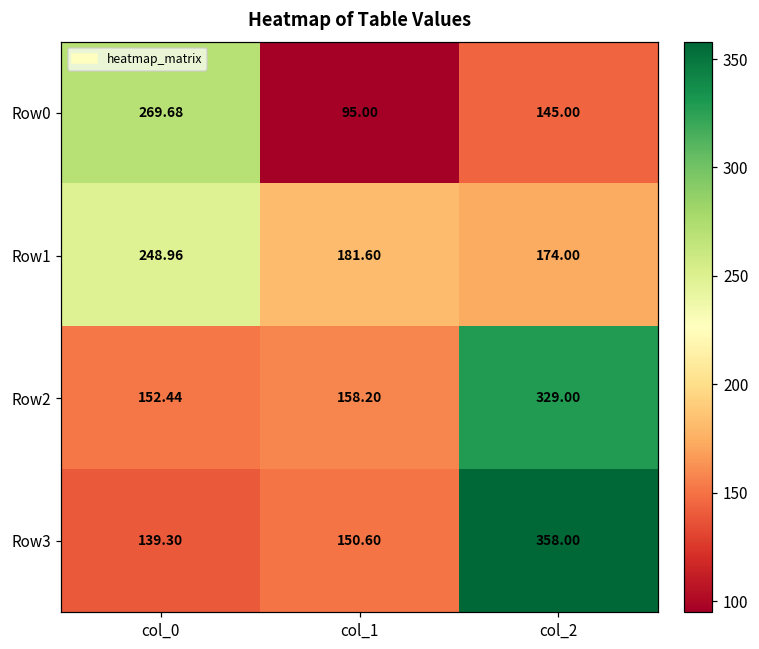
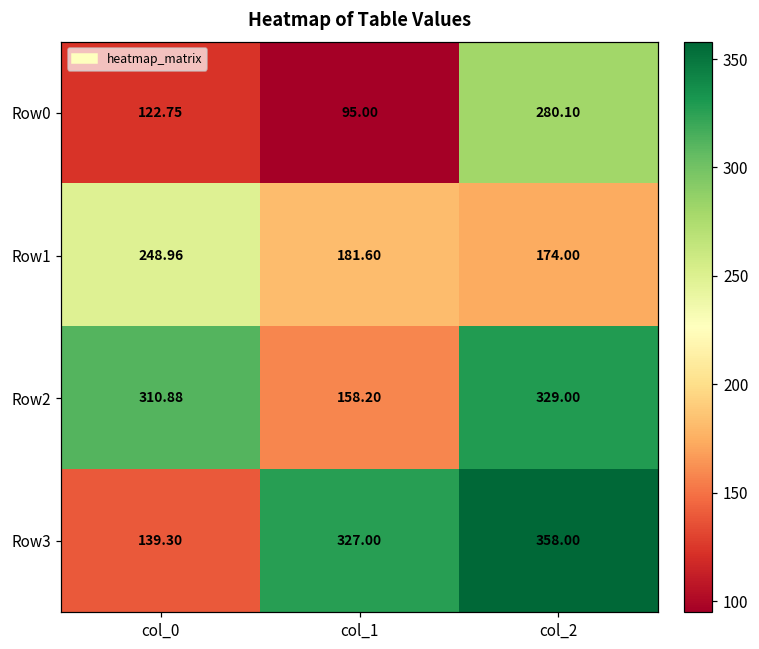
  {
    "Row0": {
-     "col_0": 269.68,
+     "col_0": 122.75,
      "col_1": 95.00,
-     "col_2": 145.00
+     "col_2": 280.10
    },
    "Row1": {
      "col_0": 248.96,
      "col_1": 181.60,
      "col_2": 174.00
    },
    "Row2": {
-     "col_0": 152.44,
+     "col_0": 310.88,
      "col_1": 158.20,
      "col_2": 329.00
    },
    "Row3": {
      "col_0": 139.30,
-     "col_1": 150.60,
+     "col_1": 327.00,
      "col_2": 358.00
    }
  }
